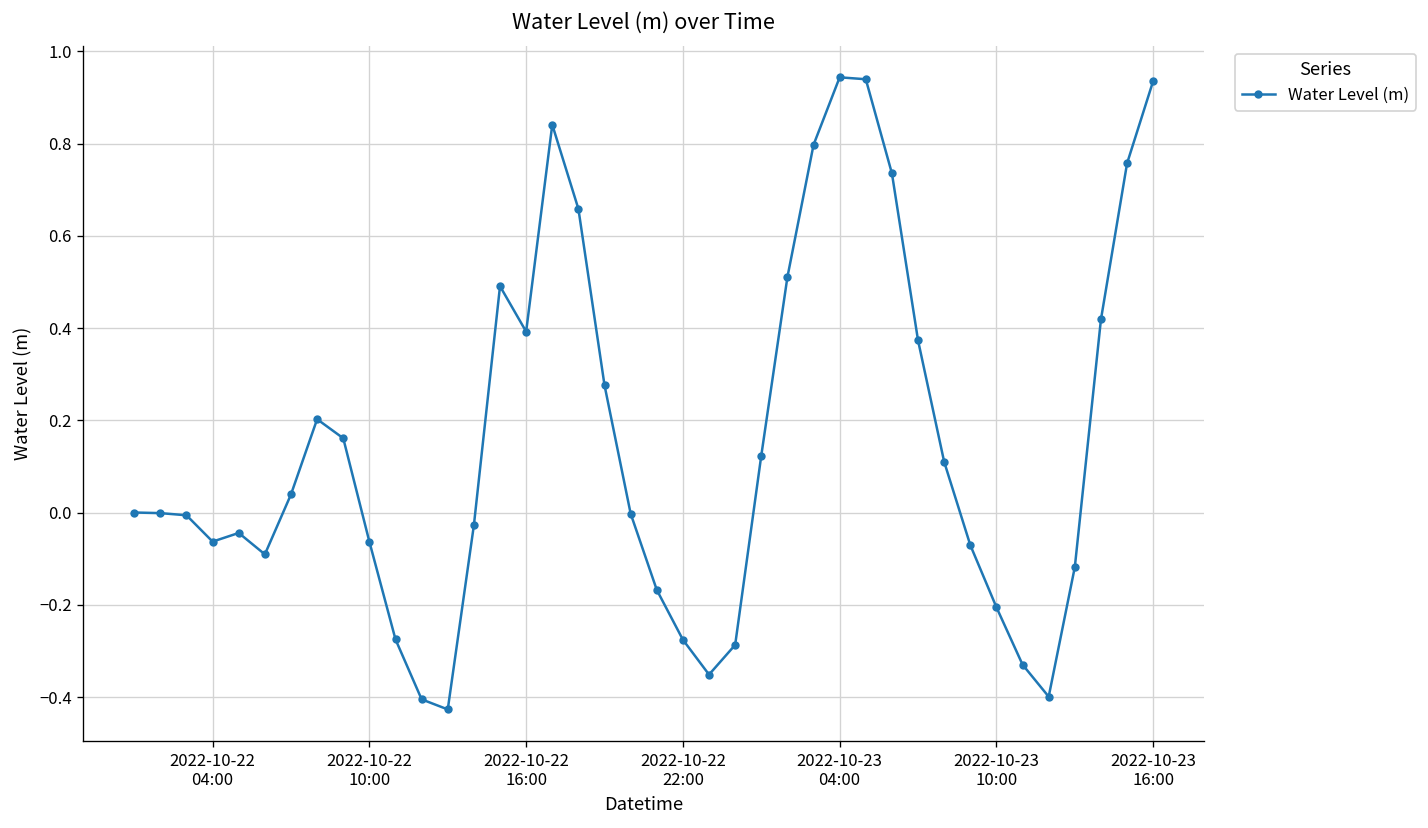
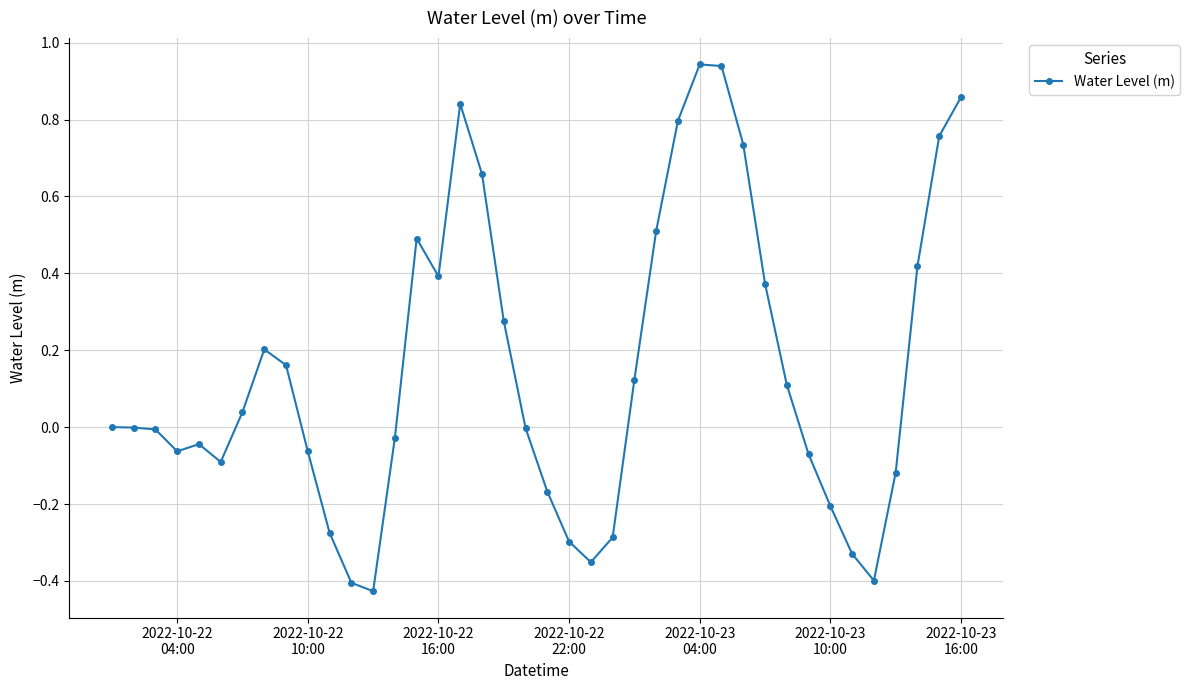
  {
    "2022-10-22 04:00": -0.06,
    "2022-10-22 10:00": -0.06,
    "2022-10-22 16:00": 0.39,
-   "2022-10-22 22:00": -0.28,
+   "2022-10-22 22:00": -0.30,
    "2022-10-23 04:00": 0.94,
    "2022-10-23 10:00": -0.21,
-   "2022-10-23 16:00": 0.94
+   "2022-10-23 16:00": 0.86
  }
